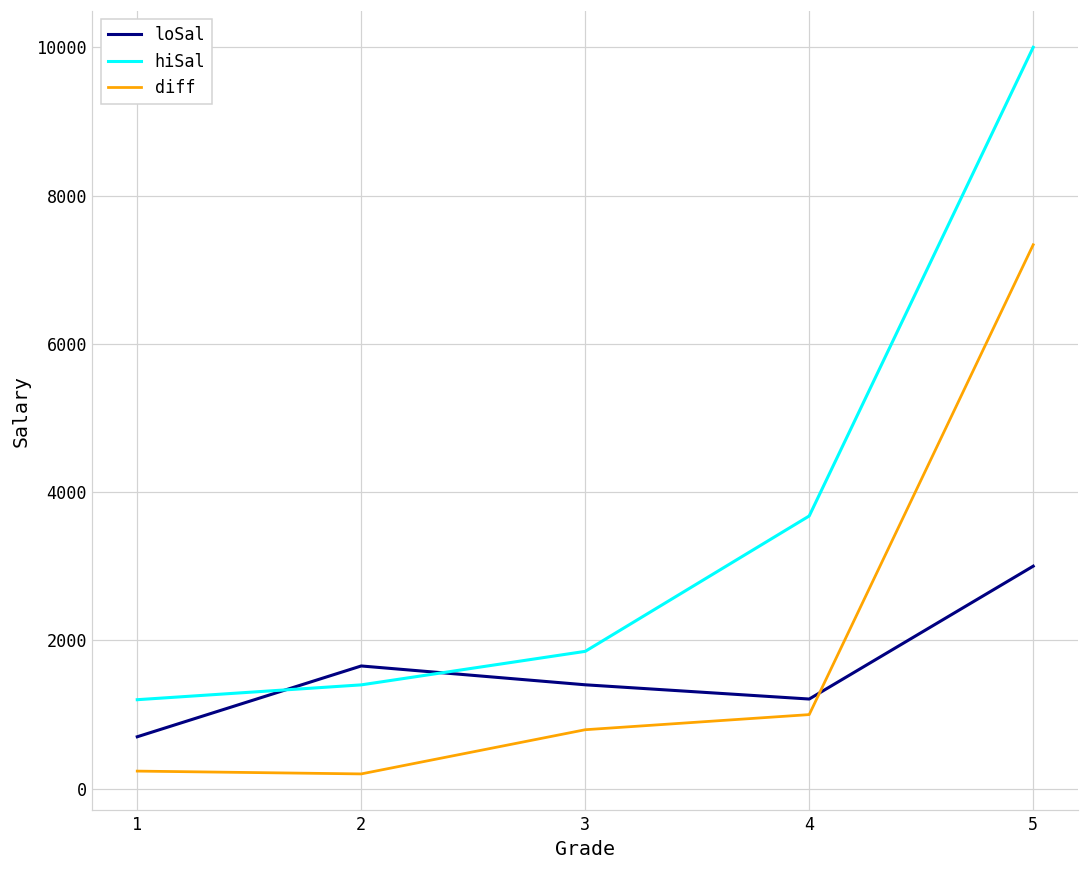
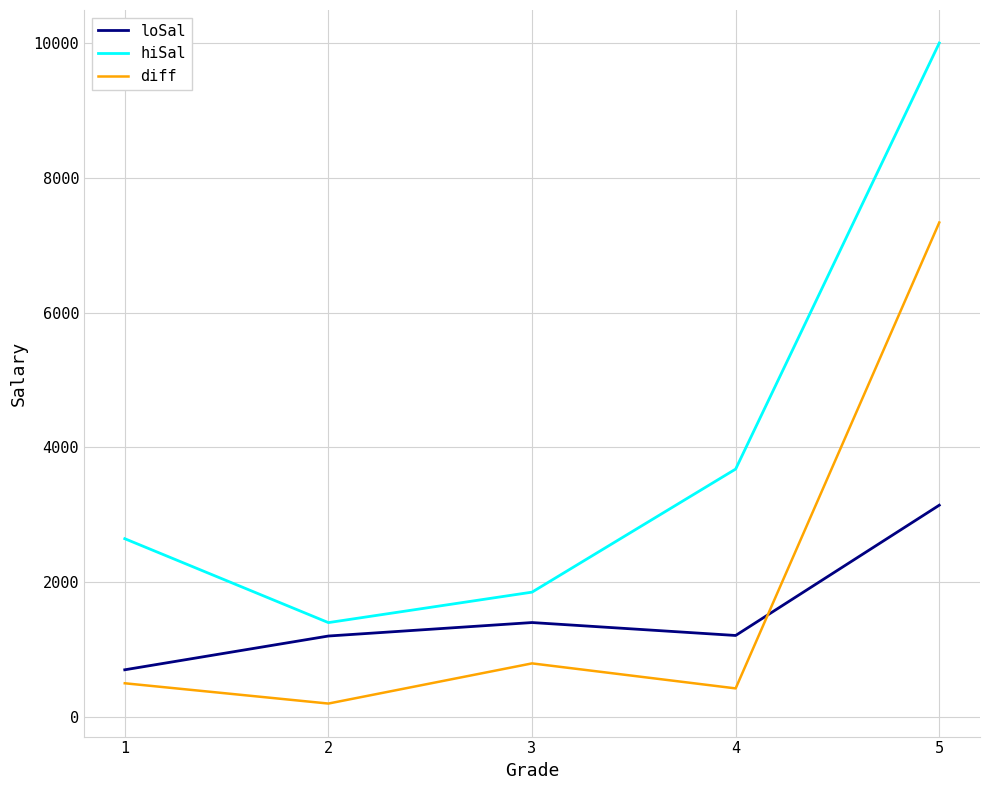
  {
    "loSal": {
      "1": 700,
-     "2": 1700,
+     "2": 1200,
      "3": 1400,
      "4": 1200,
-     "5": 3000
+     "5": 3100
    },
    "hiSal": {
-     "1": 1200,
+     "1": 2600,
      "2": 1400,
      "3": 1900,
      "4": 3700,
      "5": 10000
    },
    "diff": {
-     "1": 200,
+     "1": 500,
      "2": 200,
      "3": 800,
-     "4": 1000,
+     "4": 400,
      "5": 7300
    }
  }
